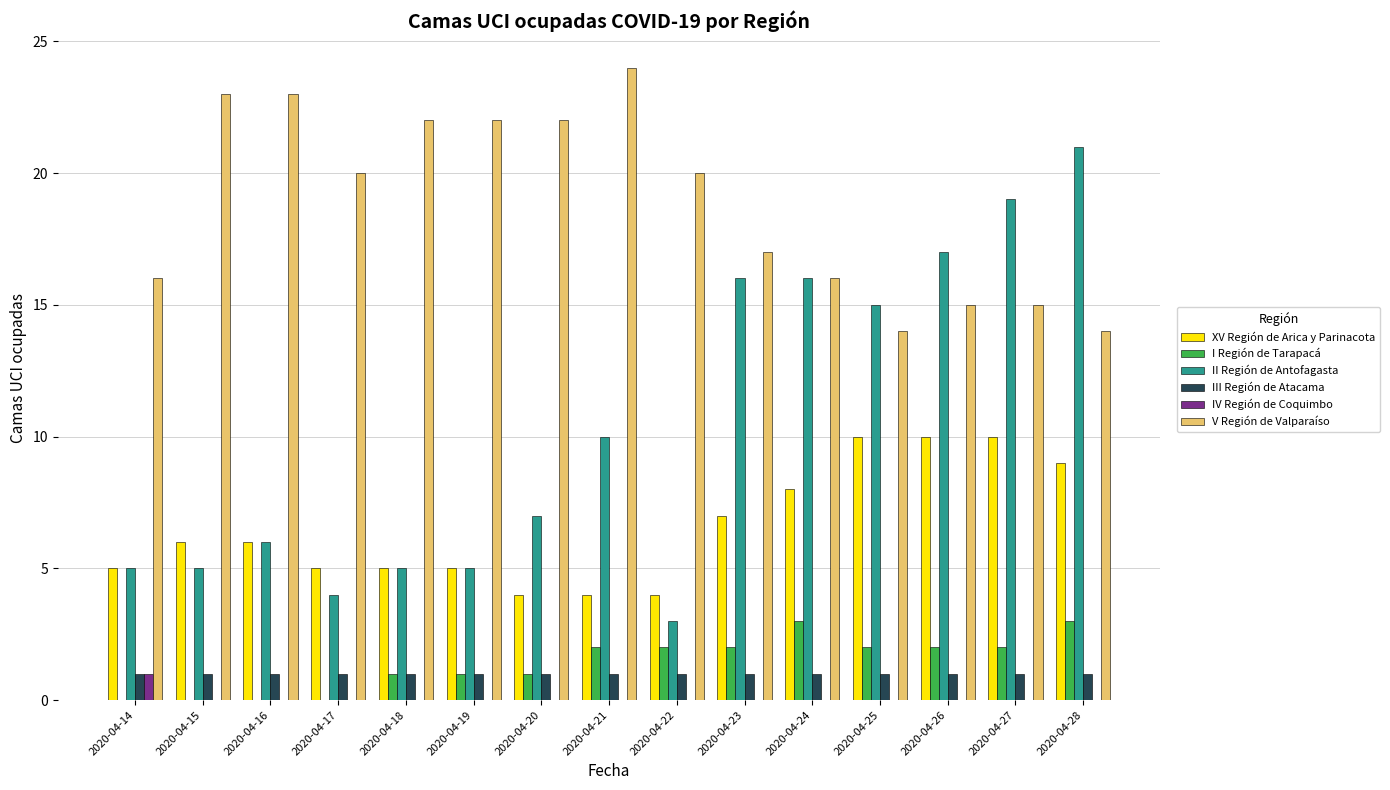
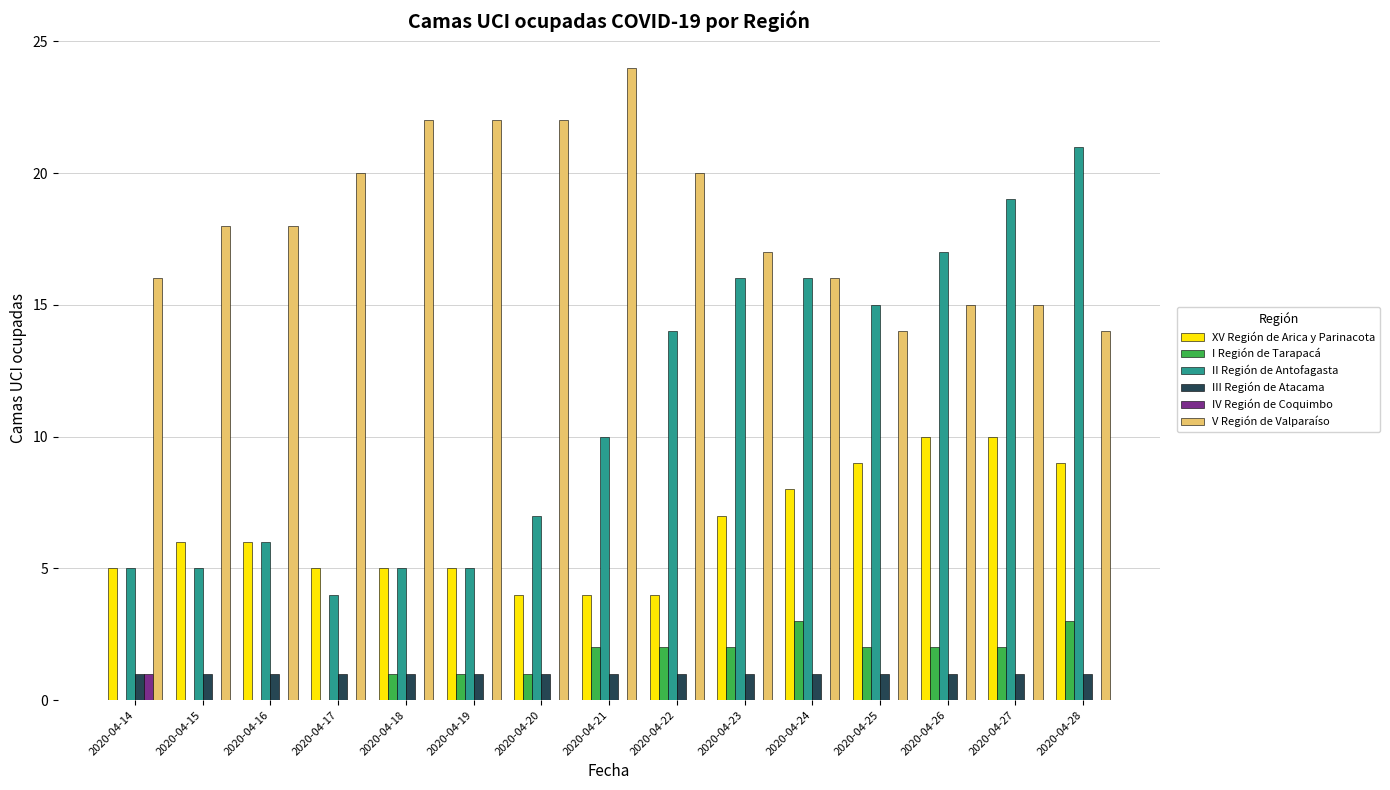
  {
    "XV Región de Arica y Parinacota": {
      "2020-04-14": 5,
      "2020-04-15": 6,
      "2020-04-16": 6,
      "2020-04-17": 5,
      "2020-04-18": 5,
      "2020-04-19": 5,
      "2020-04-20": 4,
      "2020-04-21": 4,
      "2020-04-22": 4,
      "2020-04-23": 7,
      "2020-04-24": 8,
-     "2020-04-25": 10,
+     "2020-04-25": 9,
      "2020-04-26": 10,
      "2020-04-27": 10,
      "2020-04-28": 9
    },
    "I Región de Tarapacá": {
      "2020-04-14": 0,
      "2020-04-15": 0,
      "2020-04-16": 0,
      "2020-04-17": 0,
      "2020-04-18": 1,
      "2020-04-19": 1,
      "2020-04-20": 1,
      "2020-04-21": 2,
      "2020-04-22": 2,
      "2020-04-23": 2,
      "2020-04-24": 3,
      "2020-04-25": 2,
      "2020-04-26": 2,
      "2020-04-27": 2,
      "2020-04-28": 3
    },
    "II Región de Antofagasta": {
      "2020-04-14": 5,
      "2020-04-15": 5,
      "2020-04-16": 6,
      "2020-04-17": 4,
      "2020-04-18": 5,
      "2020-04-19": 5,
      "2020-04-20": 7,
      "2020-04-21": 10,
-     "2020-04-22": 3,
+     "2020-04-22": 14,
      "2020-04-23": 16,
      "2020-04-24": 16,
      "2020-04-25": 15,
      "2020-04-26": 17,
      "2020-04-27": 19,
      "2020-04-28": 21
    },
    "III Región de Atacama": {
      "2020-04-14": 1,
      "2020-04-15": 1,
      "2020-04-16": 1,
      "2020-04-17": 1,
      "2020-04-18": 1,
      "2020-04-19": 1,
      "2020-04-20": 1,
      "2020-04-21": 1,
      "2020-04-22": 1,
      "2020-04-23": 1,
      "2020-04-24": 1,
      "2020-04-25": 1,
      "2020-04-26": 1,
      "2020-04-27": 1,
      "2020-04-28": 1
    },
    "IV Región de Coquimbo": {
      "2020-04-14": 1,
      "2020-04-15": 0,
      "2020-04-16": 0,
      "2020-04-17": 0,
      "2020-04-18": 0,
      "2020-04-19": 0,
      "2020-04-20": 0,
      "2020-04-21": 0,
      "2020-04-22": 0,
      "2020-04-23": 0,
      "2020-04-24": 0,
      "2020-04-25": 0,
      "2020-04-26": 0,
      "2020-04-27": 0,
      "2020-04-28": 0
    },
    "V Región de Valparaíso": {
      "2020-04-14": 16,
-     "2020-04-15": 23,
-     "2020-04-16": 23,
+     "2020-04-15": 18,
+     "2020-04-16": 18,
      "2020-04-17": 20,
      "2020-04-18": 22,
      "2020-04-19": 22,
      "2020-04-20": 22,
      "2020-04-21": 24,
      "2020-04-22": 20,
      "2020-04-23": 17,
      "2020-04-24": 16,
      "2020-04-25": 14,
      "2020-04-26": 15,
      "2020-04-27": 15,
      "2020-04-28": 14
    }
  }
